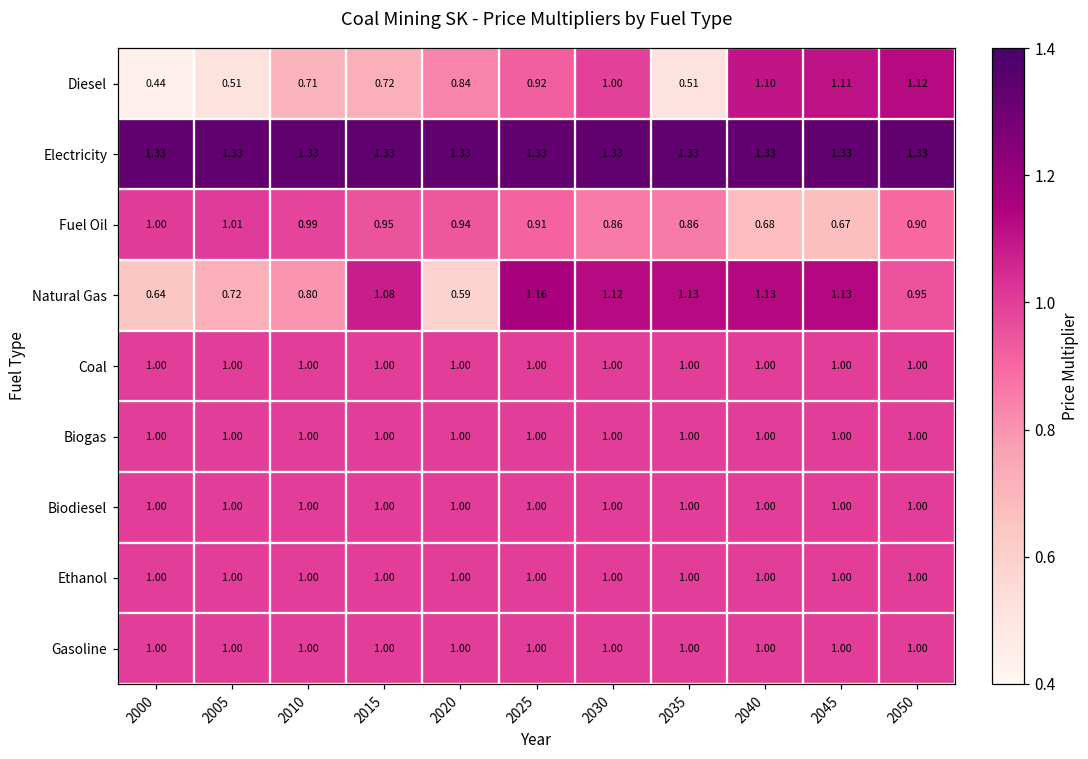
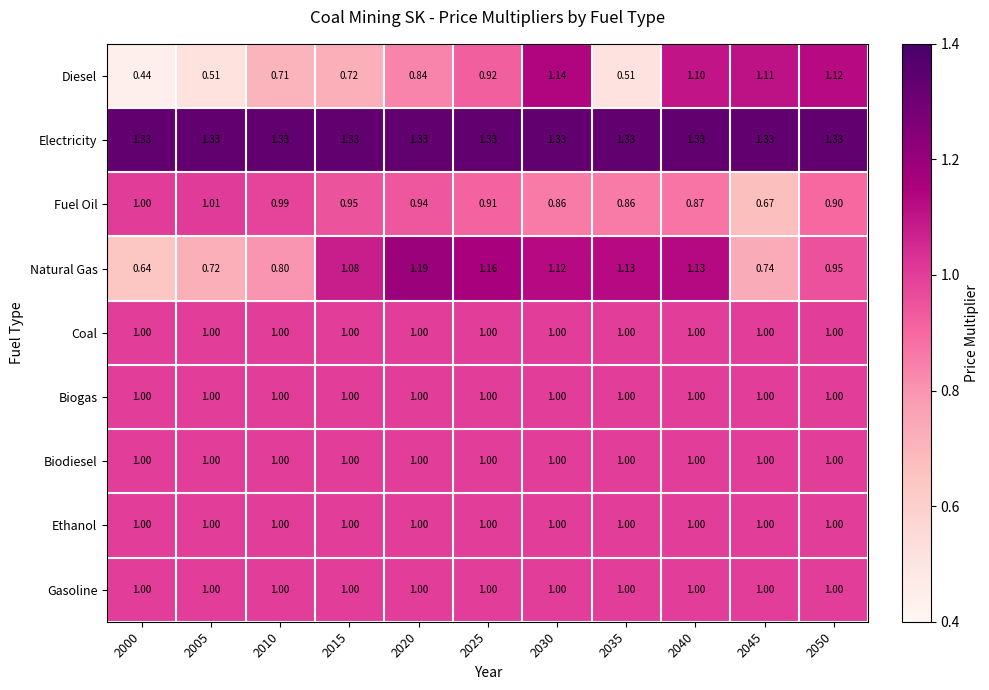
  {
    "Diesel": {
      "2000": 0.44,
      "2005": 0.51,
      "2010": 0.71,
      "2015": 0.72,
      "2020": 0.84,
      "2025": 0.92,
-     "2030": 1.00,
+     "2030": 1.14,
      "2035": 0.51,
      "2040": 1.10,
      "2045": 1.11,
      "2050": 1.12
    },
    "Electricity": {
      "2000": 1.33,
      "2005": 1.33,
      "2010": 1.33,
      "2015": 1.33,
      "2020": 1.33,
      "2025": 1.33,
      "2030": 1.33,
      "2035": 1.33,
      "2040": 1.33,
      "2045": 1.33,
      "2050": 1.33
    },
    "Fuel Oil": {
      "2000": 1.00,
      "2005": 1.01,
      "2010": 0.99,
      "2015": 0.95,
      "2020": 0.94,
      "2025": 0.91,
      "2030": 0.86,
      "2035": 0.86,
-     "2040": 0.68,
+     "2040": 0.87,
      "2045": 0.67,
      "2050": 0.90
    },
    "Natural Gas": {
      "2000": 0.64,
      "2005": 0.72,
      "2010": 0.80,
      "2015": 1.08,
-     "2020": 0.59,
+     "2020": 1.19,
      "2025": 1.16,
      "2030": 1.12,
      "2035": 1.13,
      "2040": 1.13,
-     "2045": 1.13,
+     "2045": 0.74,
      "2050": 0.95
    },
    "Coal": {
      "2000": 1.00,
      "2005": 1.00,
      "2010": 1.00,
      "2015": 1.00,
      "2020": 1.00,
      "2025": 1.00,
      "2030": 1.00,
      "2035": 1.00,
      "2040": 1.00,
      "2045": 1.00,
      "2050": 1.00
    },
    "Biogas": {
      "2000": 1.00,
      "2005": 1.00,
      "2010": 1.00,
      "2015": 1.00,
      "2020": 1.00,
      "2025": 1.00,
      "2030": 1.00,
      "2035": 1.00,
      "2040": 1.00,
      "2045": 1.00,
      "2050": 1.00
    },
    "Biodiesel": {
      "2000": 1.00,
      "2005": 1.00,
      "2010": 1.00,
      "2015": 1.00,
      "2020": 1.00,
      "2025": 1.00,
      "2030": 1.00,
      "2035": 1.00,
      "2040": 1.00,
      "2045": 1.00,
      "2050": 1.00
    },
    "Ethanol": {
      "2000": 1.00,
      "2005": 1.00,
      "2010": 1.00,
      "2015": 1.00,
      "2020": 1.00,
      "2025": 1.00,
      "2030": 1.00,
      "2035": 1.00,
      "2040": 1.00,
      "2045": 1.00,
      "2050": 1.00
    },
    "Gasoline": {
      "2000": 1.00,
      "2005": 1.00,
      "2010": 1.00,
      "2015": 1.00,
      "2020": 1.00,
      "2025": 1.00,
      "2030": 1.00,
      "2035": 1.00,
      "2040": 1.00,
      "2045": 1.00,
      "2050": 1.00
    }
  }
